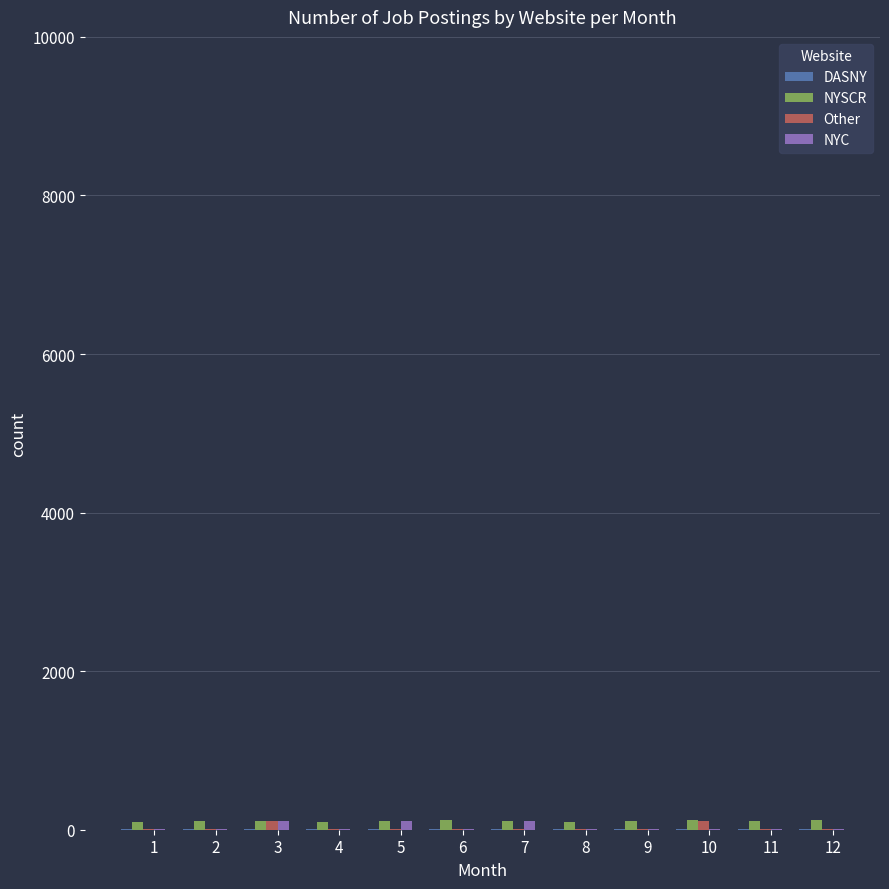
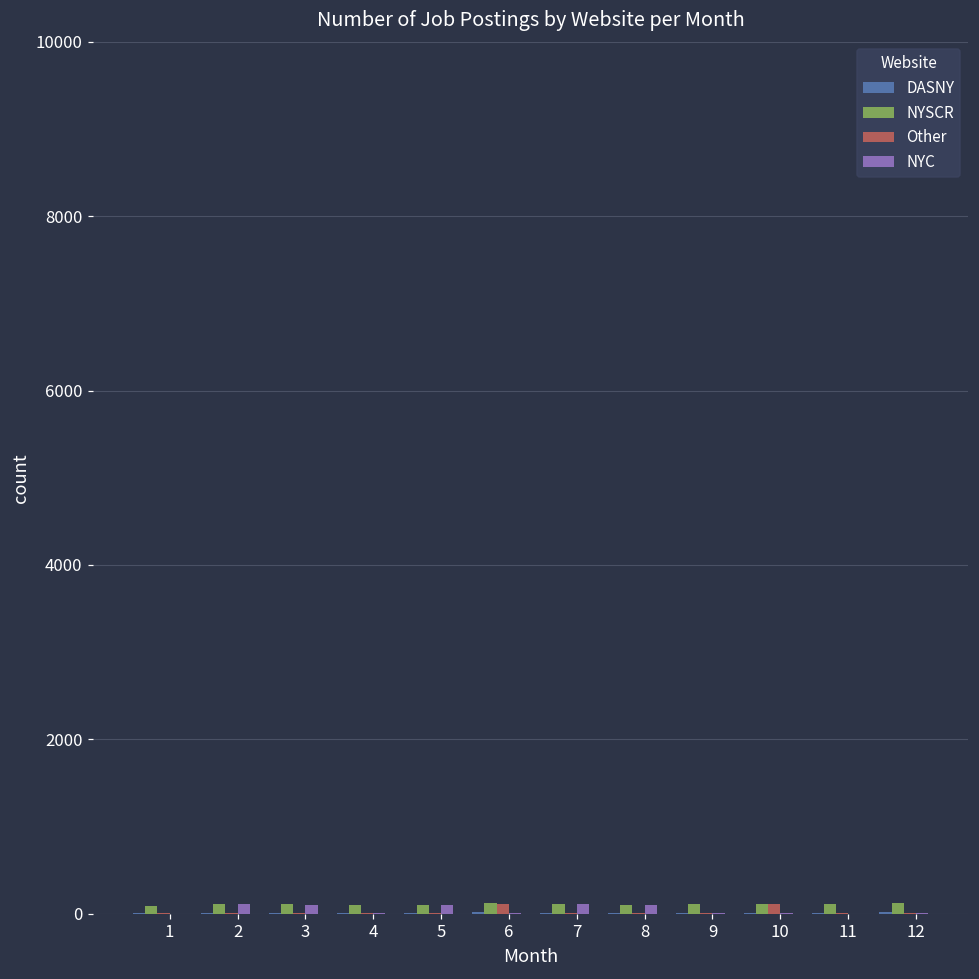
  {
    "NYSCR": {
      "1": 100,
      "2": 100,
      "3": 100,
      "4": 100,
      "5": 100,
      "6": 100,
      "7": 100,
      "8": 100,
      "9": 100,
      "10": 100,
      "11": 100,
      "12": 100
    },
    "Other": {
-     "3": 100,
-     "6": 0,
+     "3": 0,
+     "6": 100,
      "10": 100
    },
    "NYC": {
-     "2": 0,
+     "2": 100,
      "3": 100,
      "5": 100,
      "7": 100,
-     "8": 0
+     "8": 100
    }
  }
